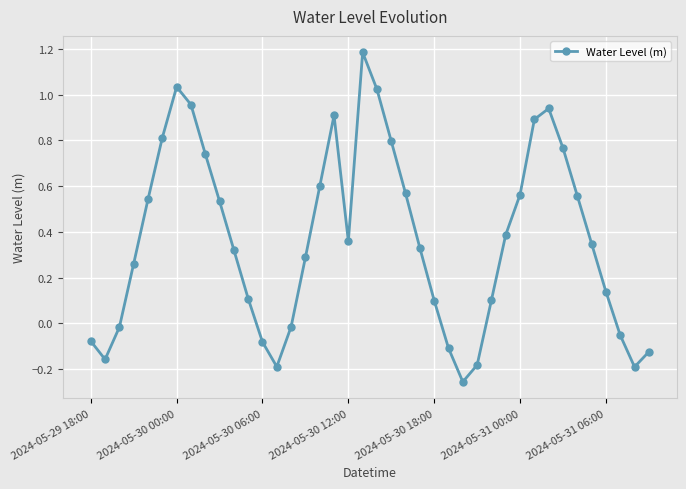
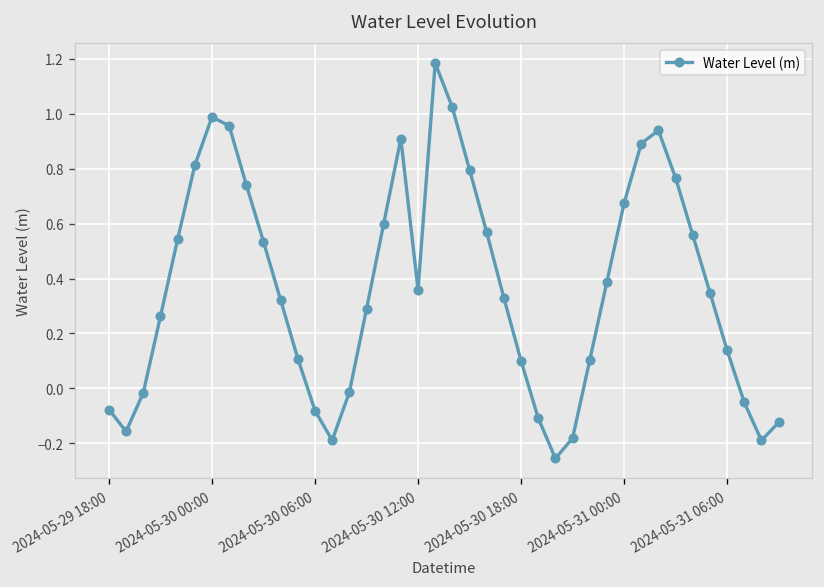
  {
    "2024-05-29 18:00": -0.08,
-   "2024-05-30 00:00": 1.03,
+   "2024-05-30 00:00": 0.99,
    "2024-05-30 06:00": -0.08,
    "2024-05-30 12:00": 0.36,
    "2024-05-30 18:00": 0.10,
-   "2024-05-31 00:00": 0.56,
+   "2024-05-31 00:00": 0.67,
    "2024-05-31 06:00": 0.14
  }
